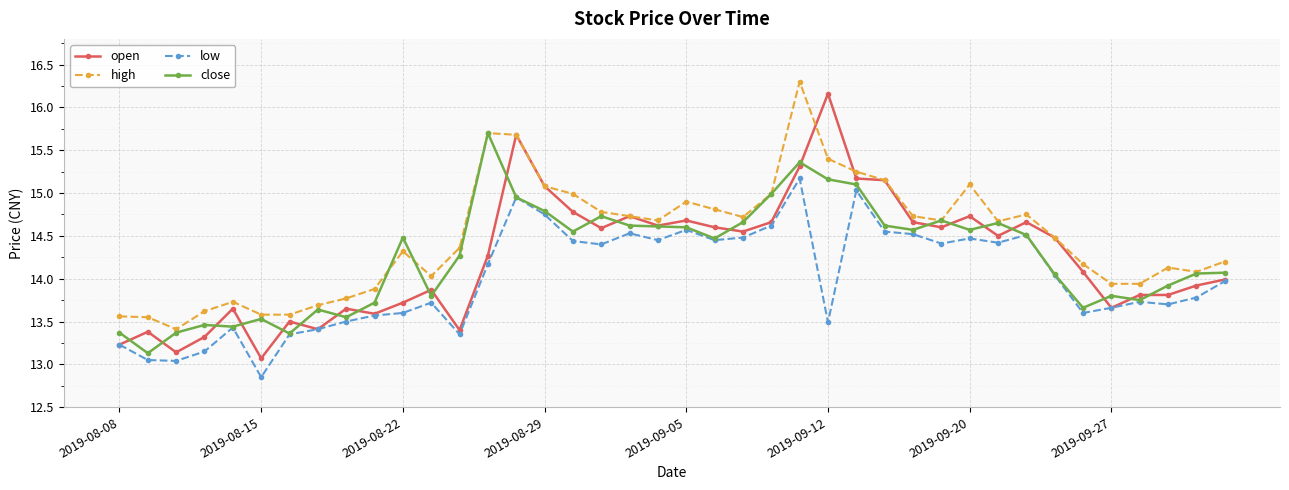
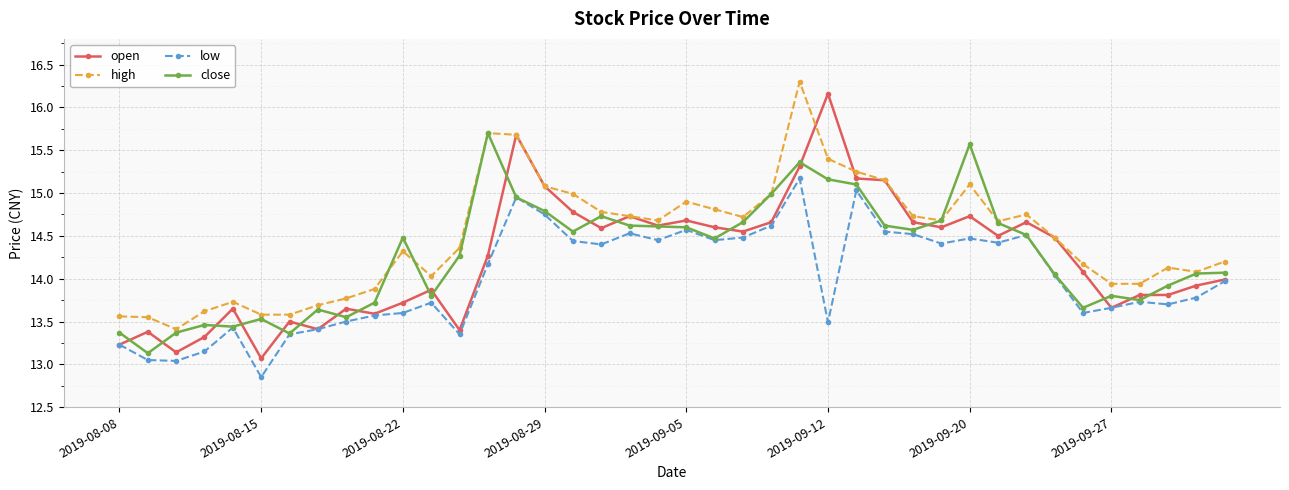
  {
    "open": {
      "2019-08-15": 13.1,
      "2019-08-22": 13.7,
      "2019-09-05": 14.7,
      "2019-09-12": 16.2,
      "2019-09-20": 14.7
    },
    "high": {
      "2019-08-08": 13.6,
      "2019-08-15": 13.6,
      "2019-08-22": 14.3,
      "2019-09-05": 14.9,
      "2019-09-12": 15.4,
      "2019-09-20": 15.1,
      "2019-09-27": 13.9
    },
    "low": {
      "2019-08-15": 12.9,
      "2019-08-22": 13.6,
      "2019-08-29": 14.8,
      "2019-09-05": 14.6,
      "2019-09-12": 13.5,
      "2019-09-20": 14.5
    },
    "close": {
      "2019-08-08": 13.4,
      "2019-08-15": 13.5,
      "2019-08-22": 14.5,
      "2019-08-29": 14.8,
      "2019-09-05": 14.6,
      "2019-09-12": 15.2,
-     "2019-09-20": 14.6,
+     "2019-09-20": 15.6,
      "2019-09-27": 13.8
    }
  }
